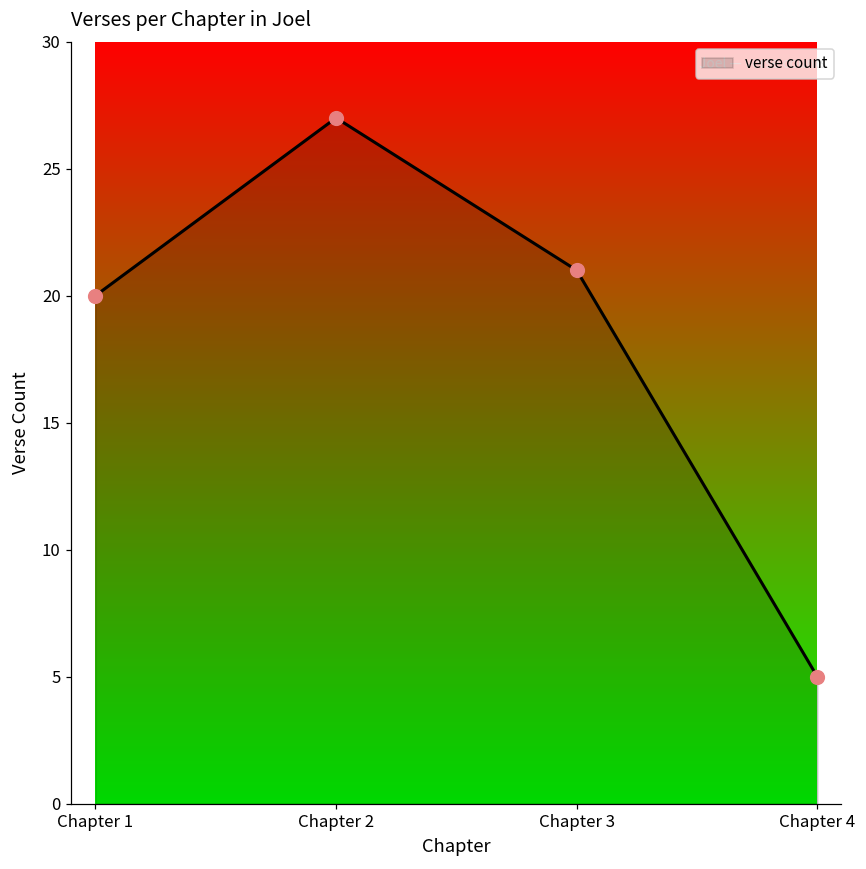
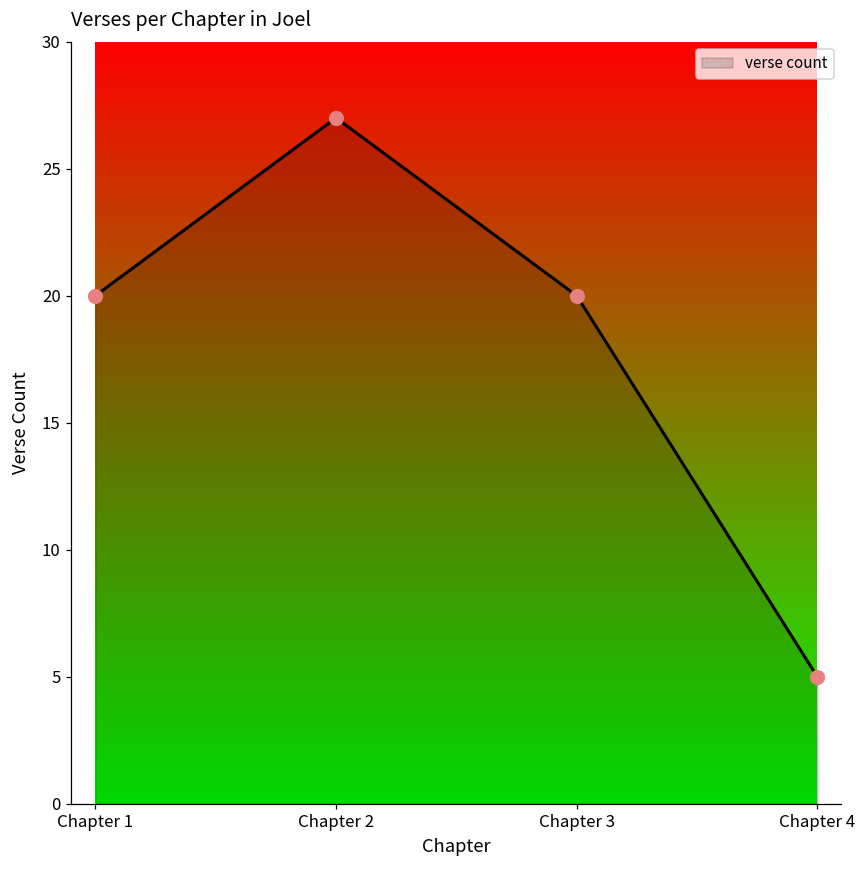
  {
    "Chapter 1": 20,
    "Chapter 2": 27,
-   "Chapter 3": 21,
+   "Chapter 3": 20,
    "Chapter 4": 5
  }
